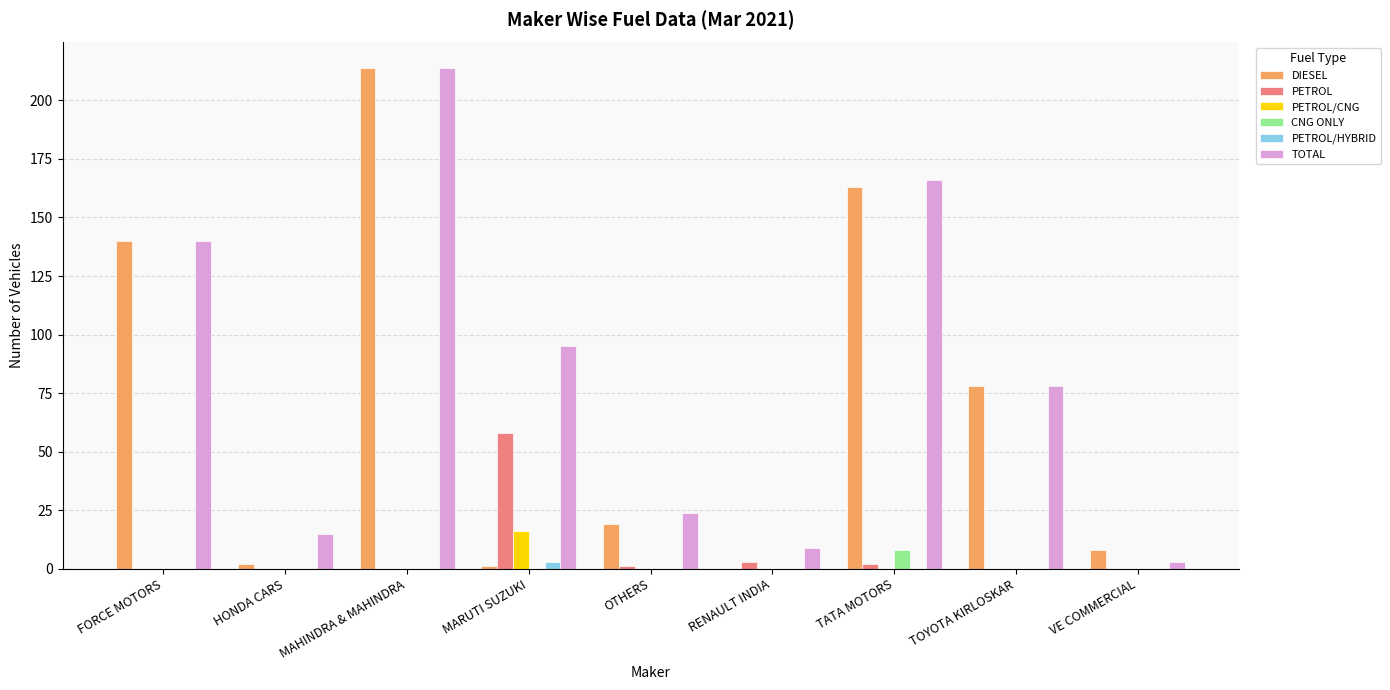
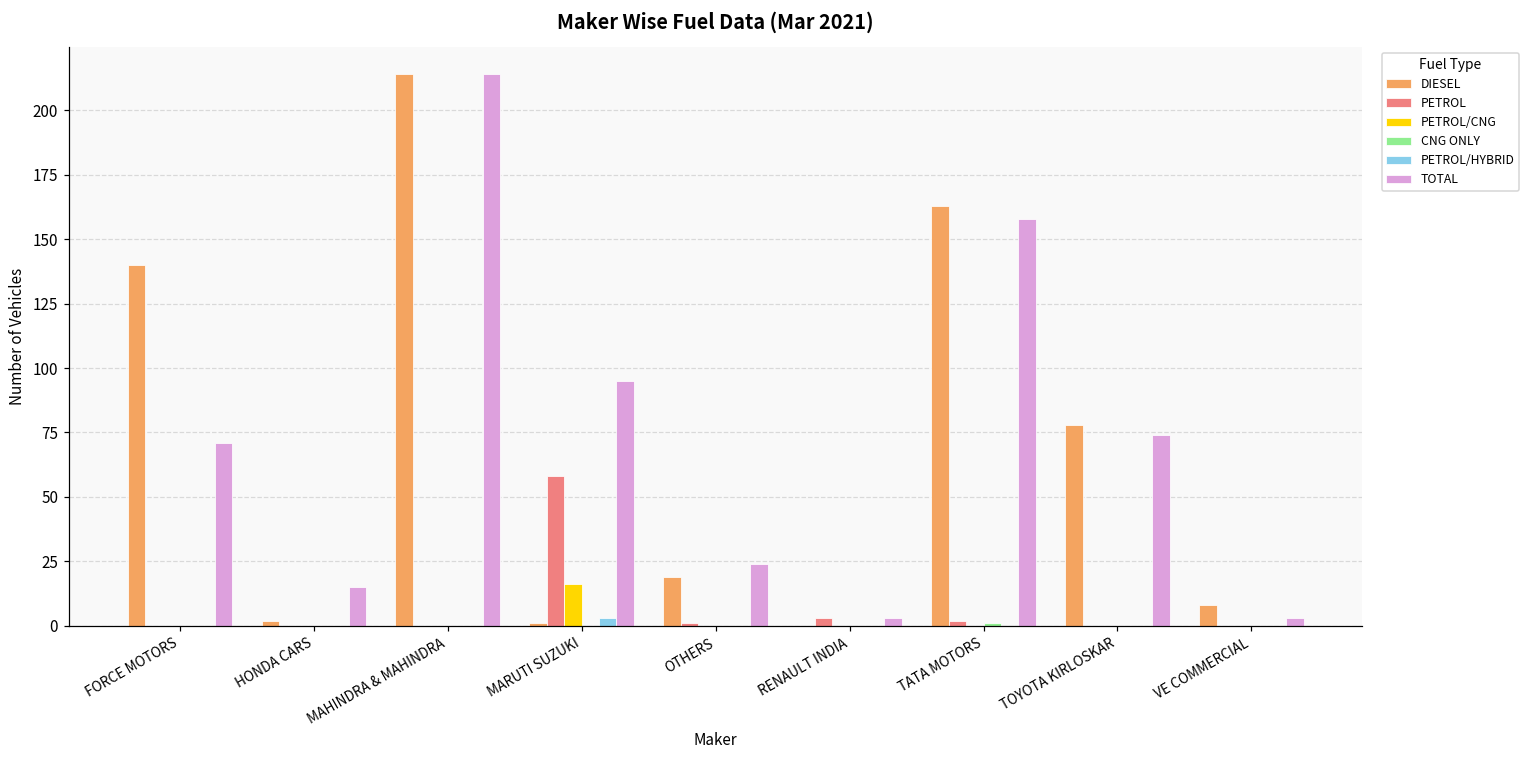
  {
    "PETROL/CNG": {
      "FORCE MOTORS": 0,
      "HONDA CARS": 0,
      "MAHINDRA & MAHINDRA": 0,
      "MARUTI SUZUKI": 16,
      "OTHERS": 0,
      "RENAULT INDIA": 0,
      "TATA MOTORS": 0,
      "TOYOTA KIRLOSKAR": 0,
      "VE COMMERCIAL": 0
    },
    "CNG ONLY": {
      "FORCE MOTORS": 0,
      "HONDA CARS": 0,
      "MAHINDRA & MAHINDRA": 0,
      "MARUTI SUZUKI": 0,
      "OTHERS": 0,
      "RENAULT INDIA": 0,
-     "TATA MOTORS": 8,
+     "TATA MOTORS": 1,
      "TOYOTA KIRLOSKAR": 0,
      "VE COMMERCIAL": 0
    },
    "PETROL/HYBRID": {
      "FORCE MOTORS": 0,
      "HONDA CARS": 0,
      "MAHINDRA & MAHINDRA": 0,
      "MARUTI SUZUKI": 3,
      "OTHERS": 0,
      "RENAULT INDIA": 0,
      "TATA MOTORS": 0,
      "TOYOTA KIRLOSKAR": 0,
      "VE COMMERCIAL": 0
    },
    "TOTAL": {
-     "FORCE MOTORS": 140,
+     "FORCE MOTORS": 71,
      "HONDA CARS": 15,
      "MAHINDRA & MAHINDRA": 214,
      "MARUTI SUZUKI": 95,
      "OTHERS": 24,
-     "RENAULT INDIA": 9,
-     "TATA MOTORS": 166,
-     "TOYOTA KIRLOSKAR": 78,
+     "RENAULT INDIA": 3,
+     "TATA MOTORS": 158,
+     "TOYOTA KIRLOSKAR": 74,
      "VE COMMERCIAL": 3
    }
  }
